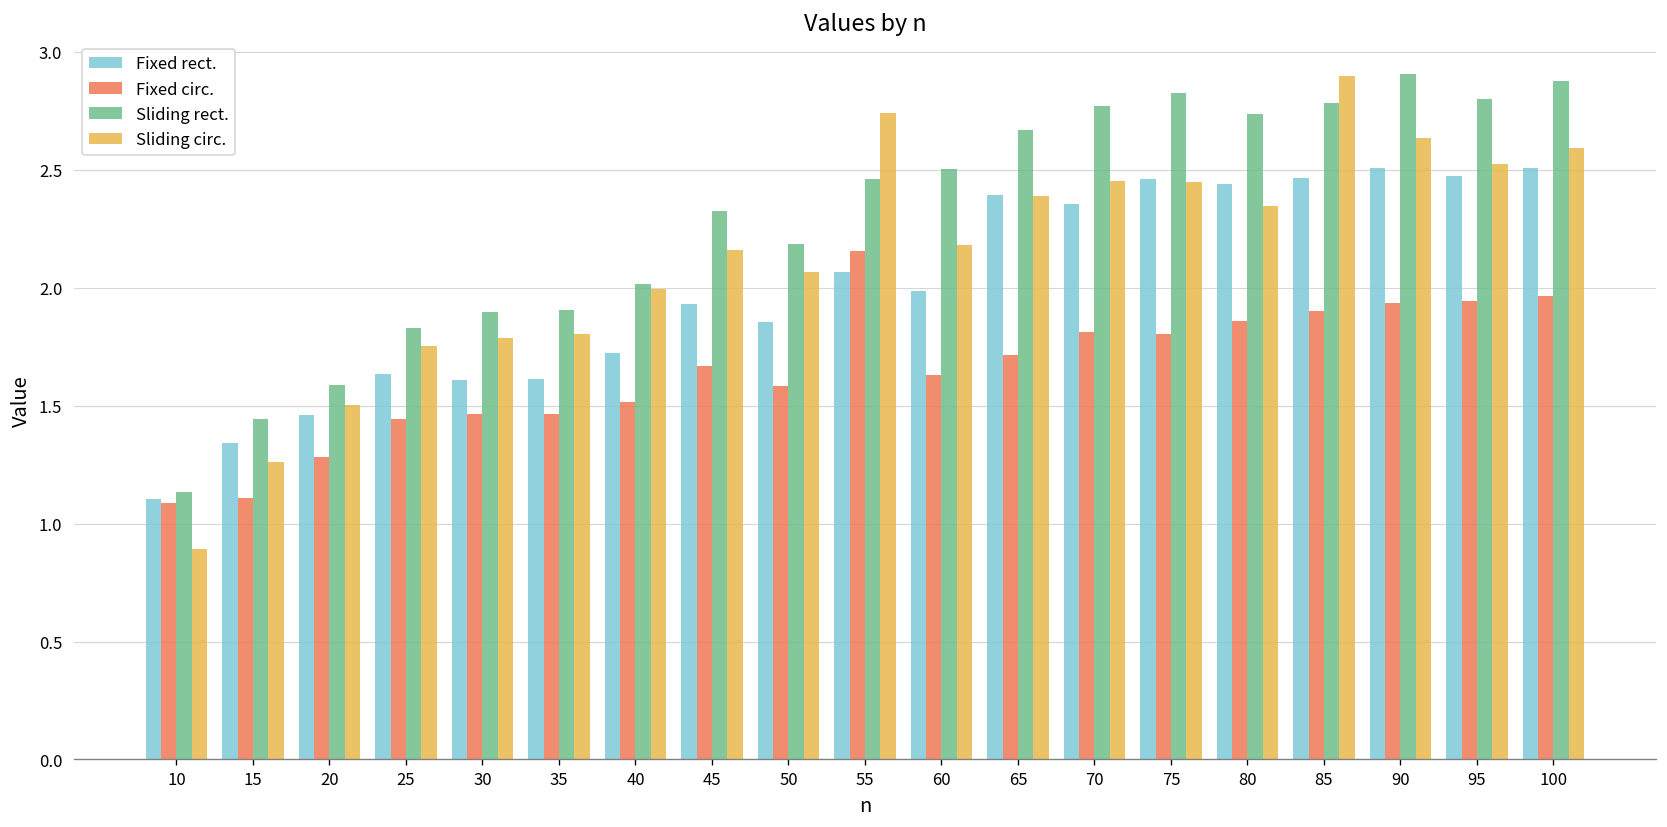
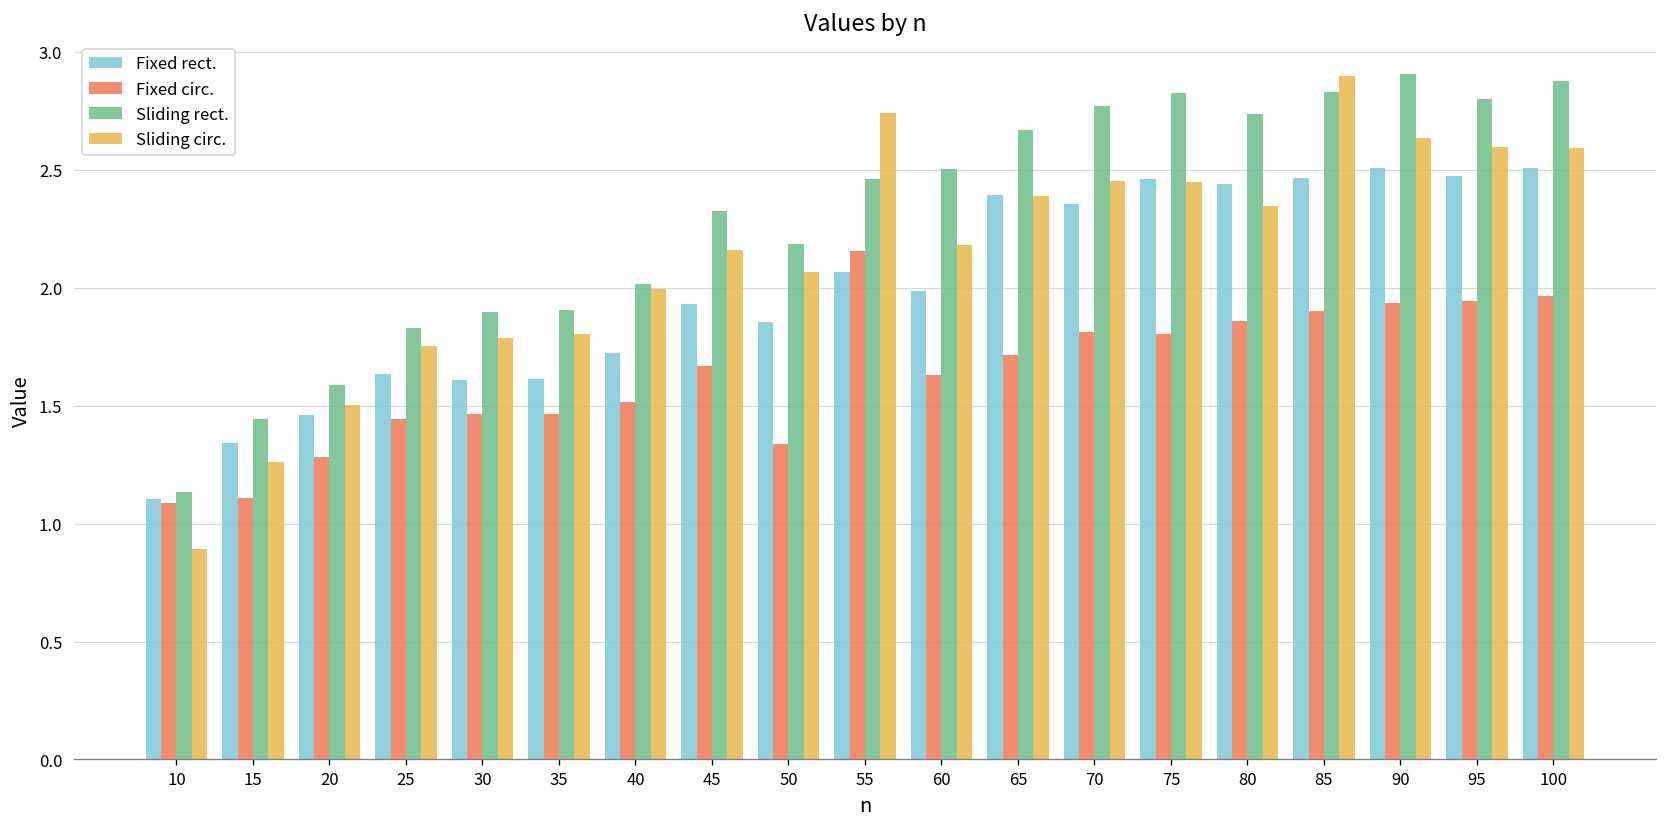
  {
    "Fixed rect.": {
      "10": 1.10,
      "15": 1.34,
      "20": 1.46,
      "25": 1.63,
      "30": 1.61,
      "35": 1.61,
      "40": 1.72,
      "45": 1.93,
      "50": 1.86,
      "55": 2.07,
      "60": 1.99,
      "65": 2.39,
      "70": 2.35,
      "75": 2.46,
      "80": 2.44,
      "85": 2.47,
      "90": 2.51,
      "95": 2.47,
      "100": 2.51
    },
    "Fixed circ.": {
      "10": 1.09,
      "15": 1.11,
      "20": 1.28,
      "25": 1.44,
      "30": 1.47,
      "35": 1.46,
      "40": 1.51,
      "45": 1.67,
-     "50": 1.58,
+     "50": 1.34,
      "55": 2.15,
      "60": 1.63,
      "65": 1.71,
      "70": 1.81,
      "75": 1.80,
      "80": 1.86,
      "85": 1.90,
      "90": 1.93,
      "95": 1.94,
      "100": 1.97
    },
    "Sliding rect.": {
      "10": 1.14,
      "15": 1.44,
      "20": 1.59,
      "25": 1.83,
      "30": 1.90,
      "35": 1.91,
      "40": 2.01,
      "45": 2.32,
      "50": 2.18,
      "55": 2.46,
      "60": 2.50,
      "65": 2.67,
      "70": 2.77,
      "75": 2.83,
      "80": 2.74,
-     "85": 2.78,
+     "85": 2.83,
      "90": 2.90,
      "95": 2.80,
      "100": 2.88
    },
    "Sliding circ.": {
      "10": 0.89,
      "15": 1.26,
      "20": 1.50,
      "25": 1.75,
      "30": 1.79,
      "35": 1.80,
      "40": 1.99,
      "45": 2.16,
      "50": 2.07,
      "55": 2.74,
      "60": 2.18,
      "65": 2.39,
      "70": 2.45,
      "75": 2.45,
      "80": 2.35,
      "85": 2.90,
      "90": 2.63,
-     "95": 2.52,
+     "95": 2.60,
      "100": 2.59
    }
  }
